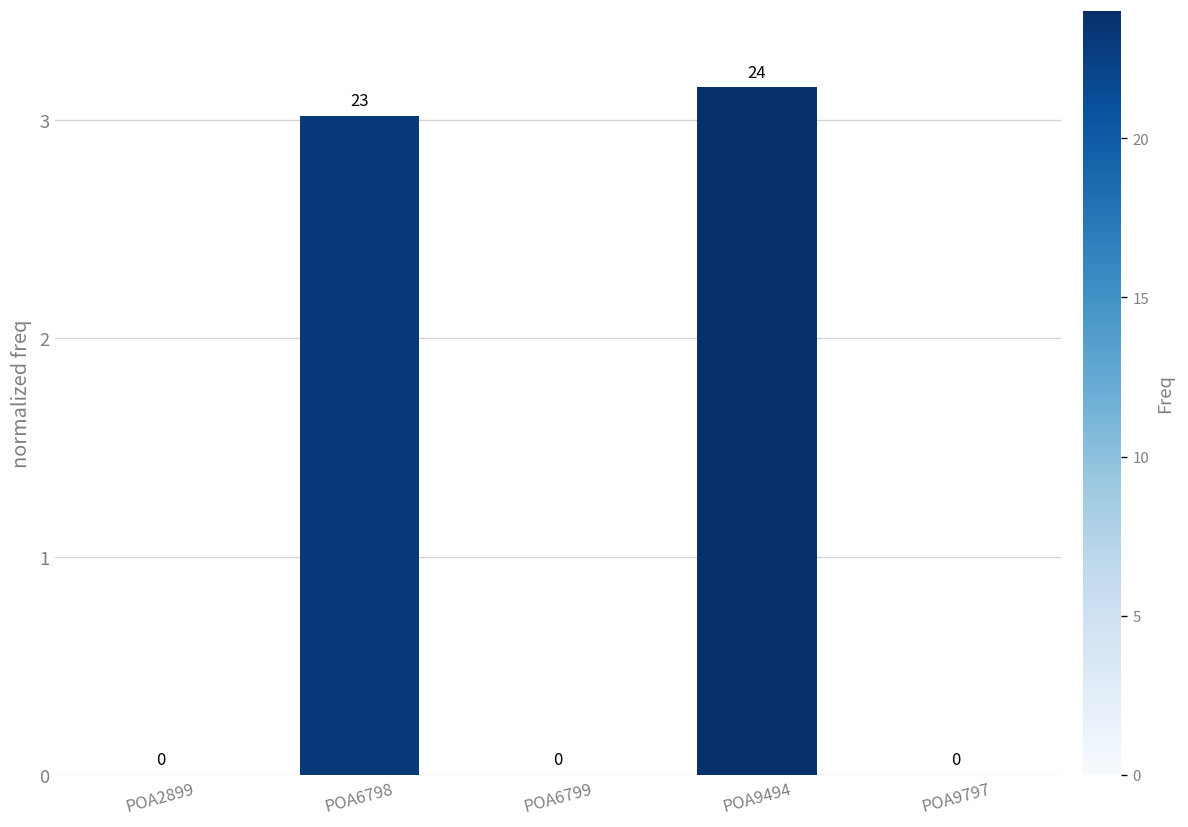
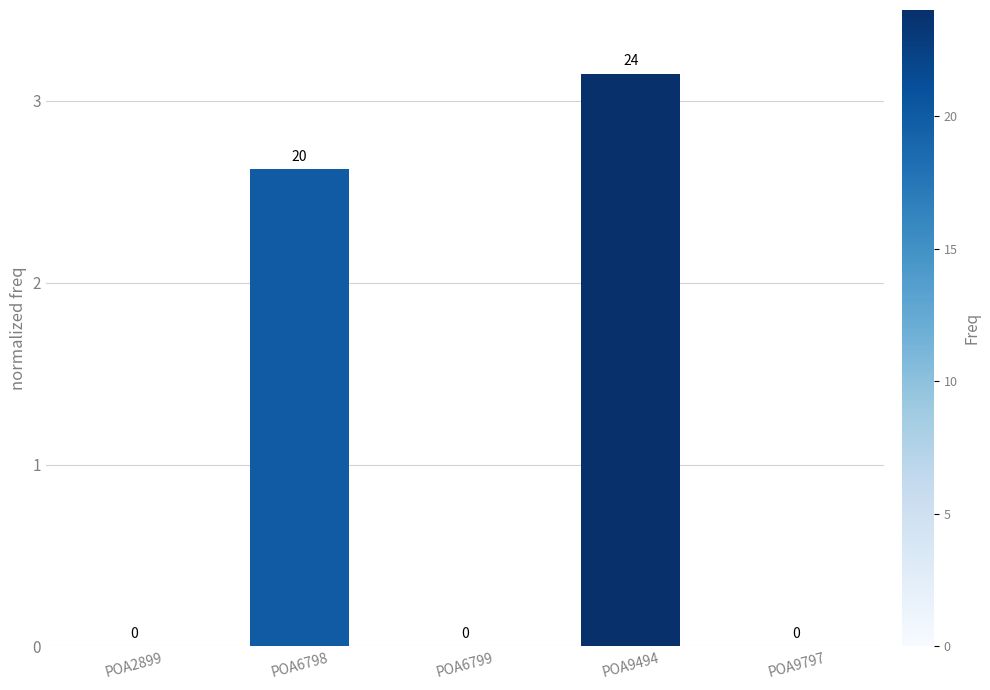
  {
    "POA2899": 0,
-   "POA6798": 23,
+   "POA6798": 20,
    "POA6799": 0,
    "POA9797": 0
  }
